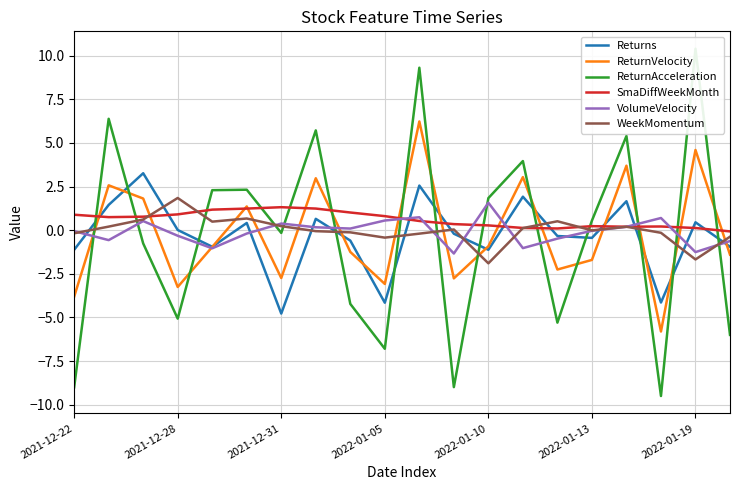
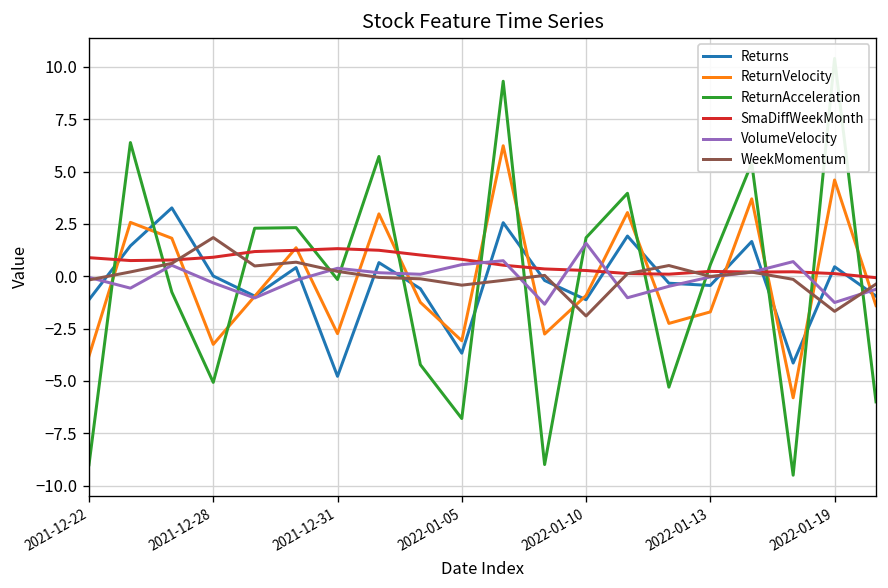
  {
    "Returns": {
      "2021-12-22": -1.1,
      "2021-12-28": 0.0,
      "2021-12-31": -4.8,
-     "2022-01-05": -4.2,
+     "2022-01-05": -3.7,
      "2022-01-10": -1.1,
      "2022-01-13": -0.4,
      "2022-01-19": 0.5
    },
    "ReturnVelocity": {
      "2021-12-22": -3.8,
      "2021-12-28": -3.3,
      "2021-12-31": -2.7,
      "2022-01-05": -3.1,
      "2022-01-10": -0.9,
      "2022-01-13": -1.7,
      "2022-01-19": 4.6
    },
    "ReturnAcceleration": {
      "2021-12-22": -9.0,
      "2021-12-28": -5.1,
      "2021-12-31": -0.2,
      "2022-01-05": -6.8,
      "2022-01-10": 1.8,
      "2022-01-13": 0.6
    },
    "SmaDiffWeekMonth": {
      "2021-12-22": 0.9,
      "2021-12-28": 0.9,
      "2021-12-31": 1.3,
      "2022-01-05": 0.8,
      "2022-01-10": 0.3,
      "2022-01-13": 0.2,
      "2022-01-19": 0.1
    },
    "VolumeVelocity": {
      "2021-12-28": -0.3,
      "2021-12-31": 0.4,
      "2022-01-05": 0.6,
      "2022-01-10": 1.6,
      "2022-01-19": -1.3
    },
    "WeekMomentum": {
      "2021-12-28": 1.8,
      "2021-12-31": 0.2,
      "2022-01-05": -0.4,
      "2022-01-10": -1.9,
      "2022-01-19": -1.7
    }
  }
